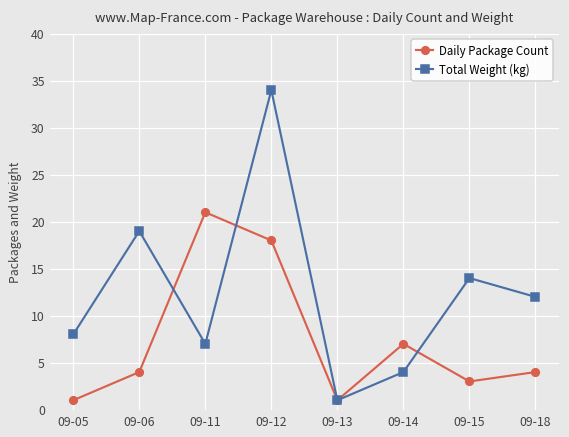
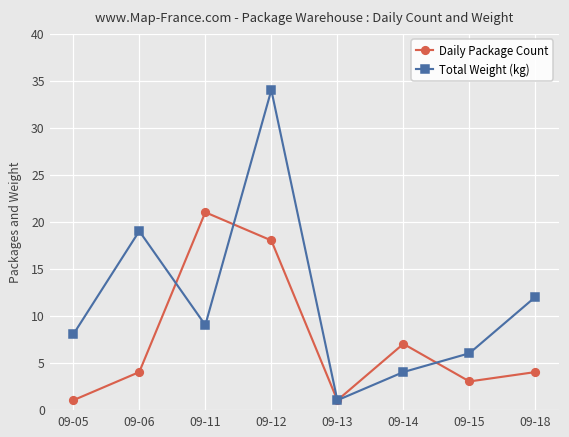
  {
    "Daily Package Count": {
      "09-05": 1,
      "09-06": 4,
      "09-11": 21,
      "09-12": 18,
      "09-14": 7,
      "09-15": 3,
      "09-18": 4
    },
    "Total Weight (kg)": {
      "09-05": 8,
      "09-06": 19,
-     "09-11": 7,
+     "09-11": 9,
      "09-12": 34,
      "09-14": 4,
-     "09-15": 14,
+     "09-15": 6,
      "09-18": 12
    }
  }
